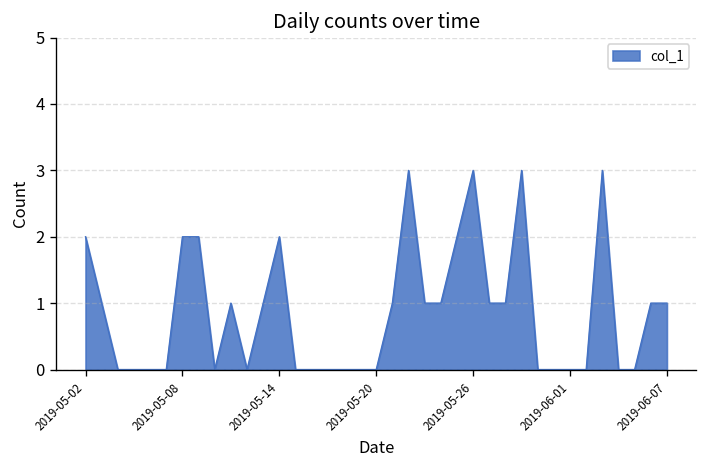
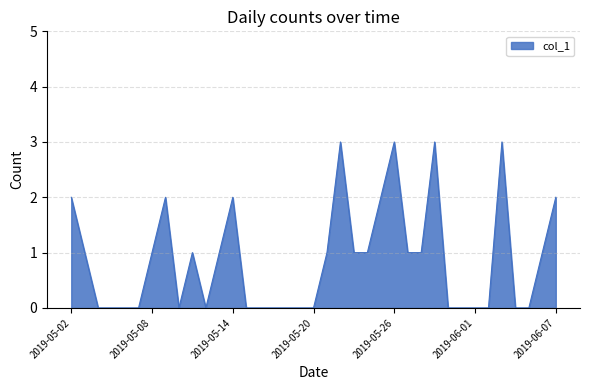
  {
    "2019-05-02": 2,
-   "2019-05-08": 2,
+   "2019-05-08": 1,
    "2019-05-14": 2,
    "2019-05-20": 0,
    "2019-05-26": 3,
    "2019-06-01": 0,
-   "2019-06-07": 1
+   "2019-06-07": 2
  }
